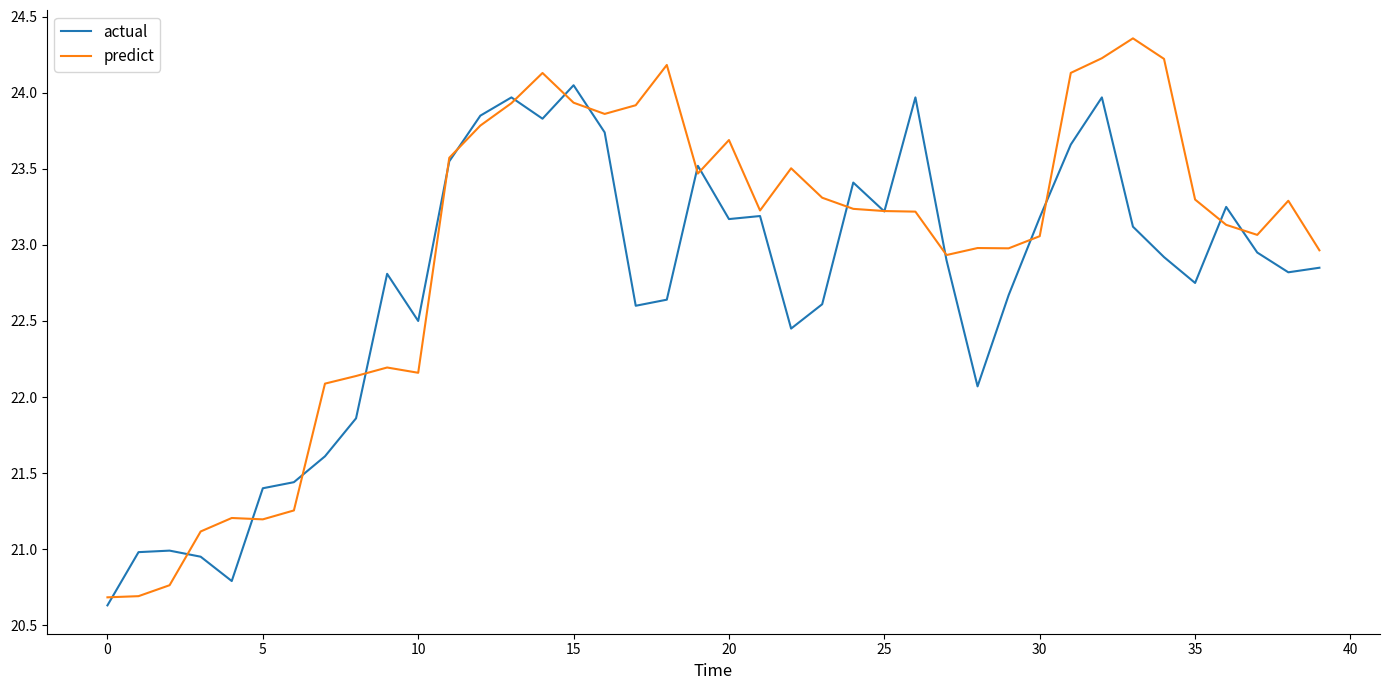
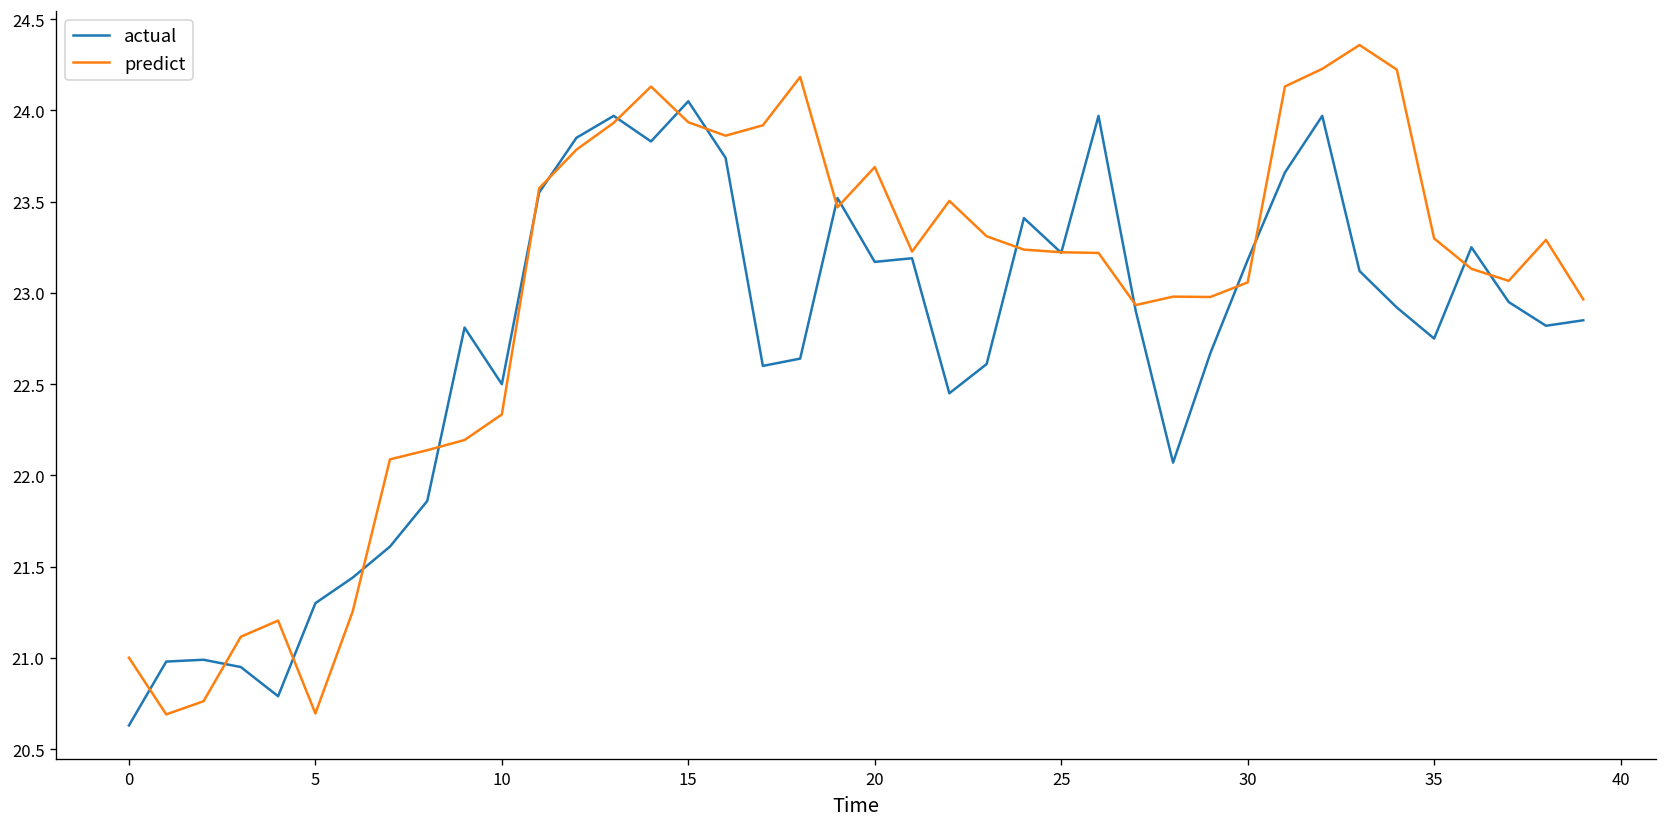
  {
    "actual": {
      "0": 20.63,
-     "5": 21.4,
+     "5": 21.3,
      "10": 22.5,
      "15": 24.05,
      "20": 23.17,
      "30": 23.18,
      "35": 22.75
    },
    "predict": {
-     "0": 20.68,
-     "5": 21.20,
-     "10": 22.16,
+     "0": 21.00,
+     "5": 20.70,
+     "10": 22.33,
      "15": 23.94,
      "20": 23.69,
      "30": 23.06,
      "35": 23.30
    }
  }
